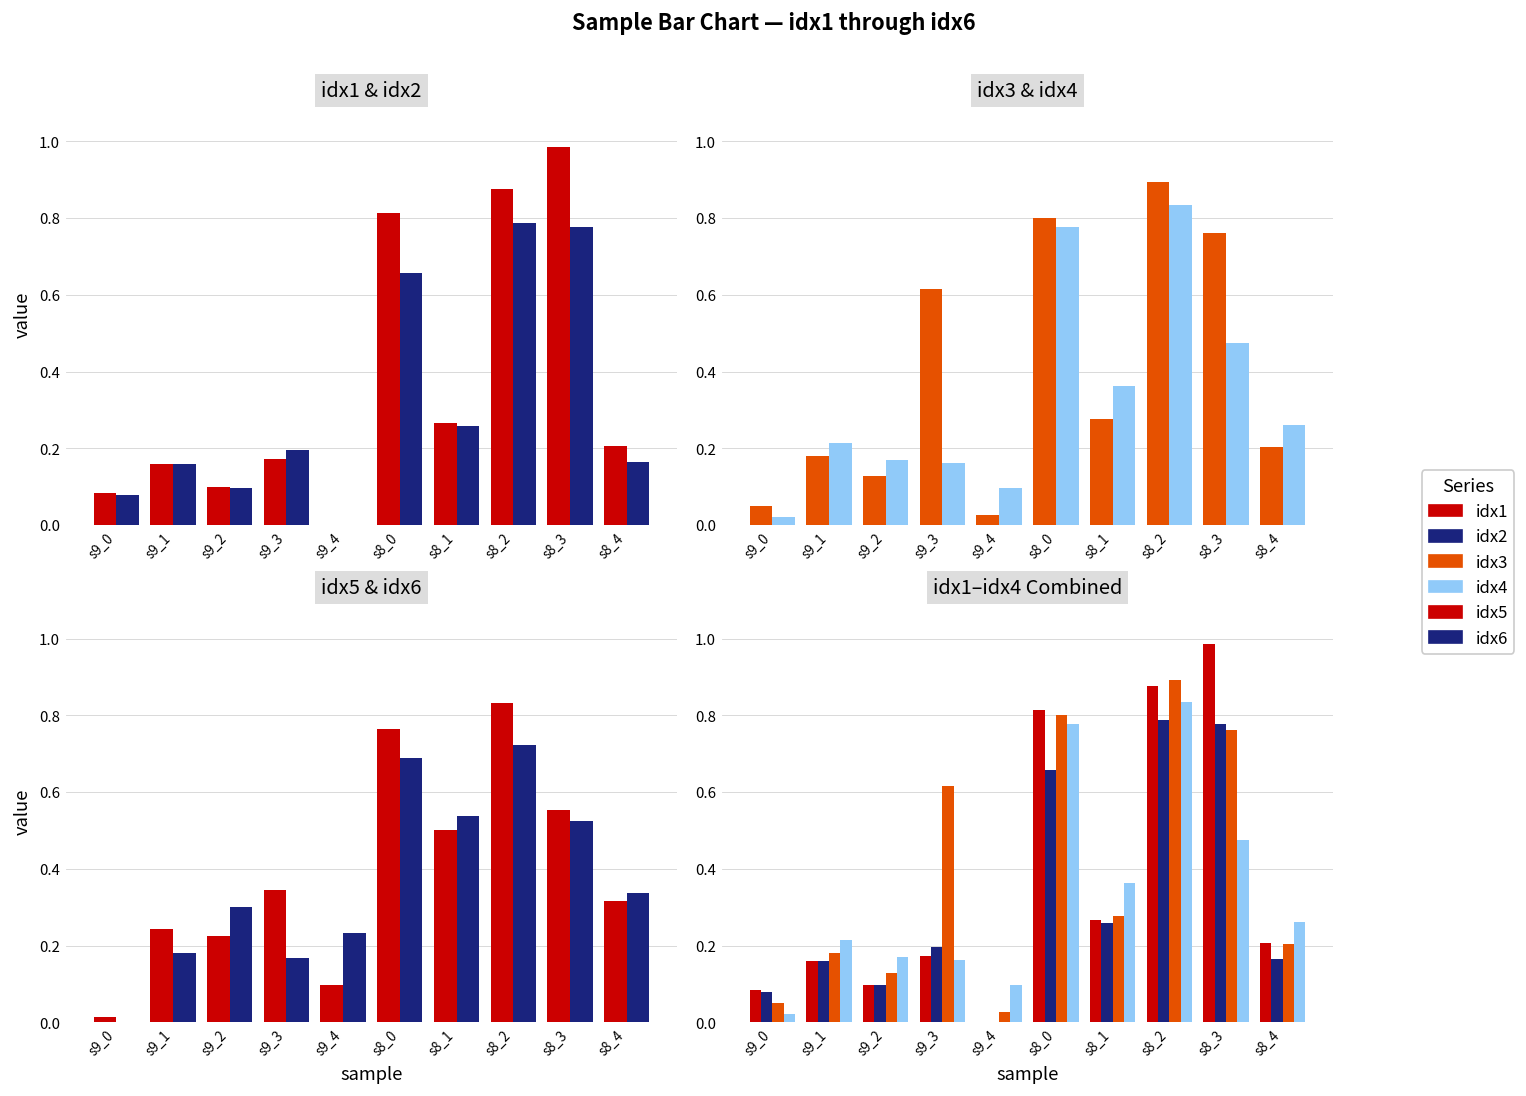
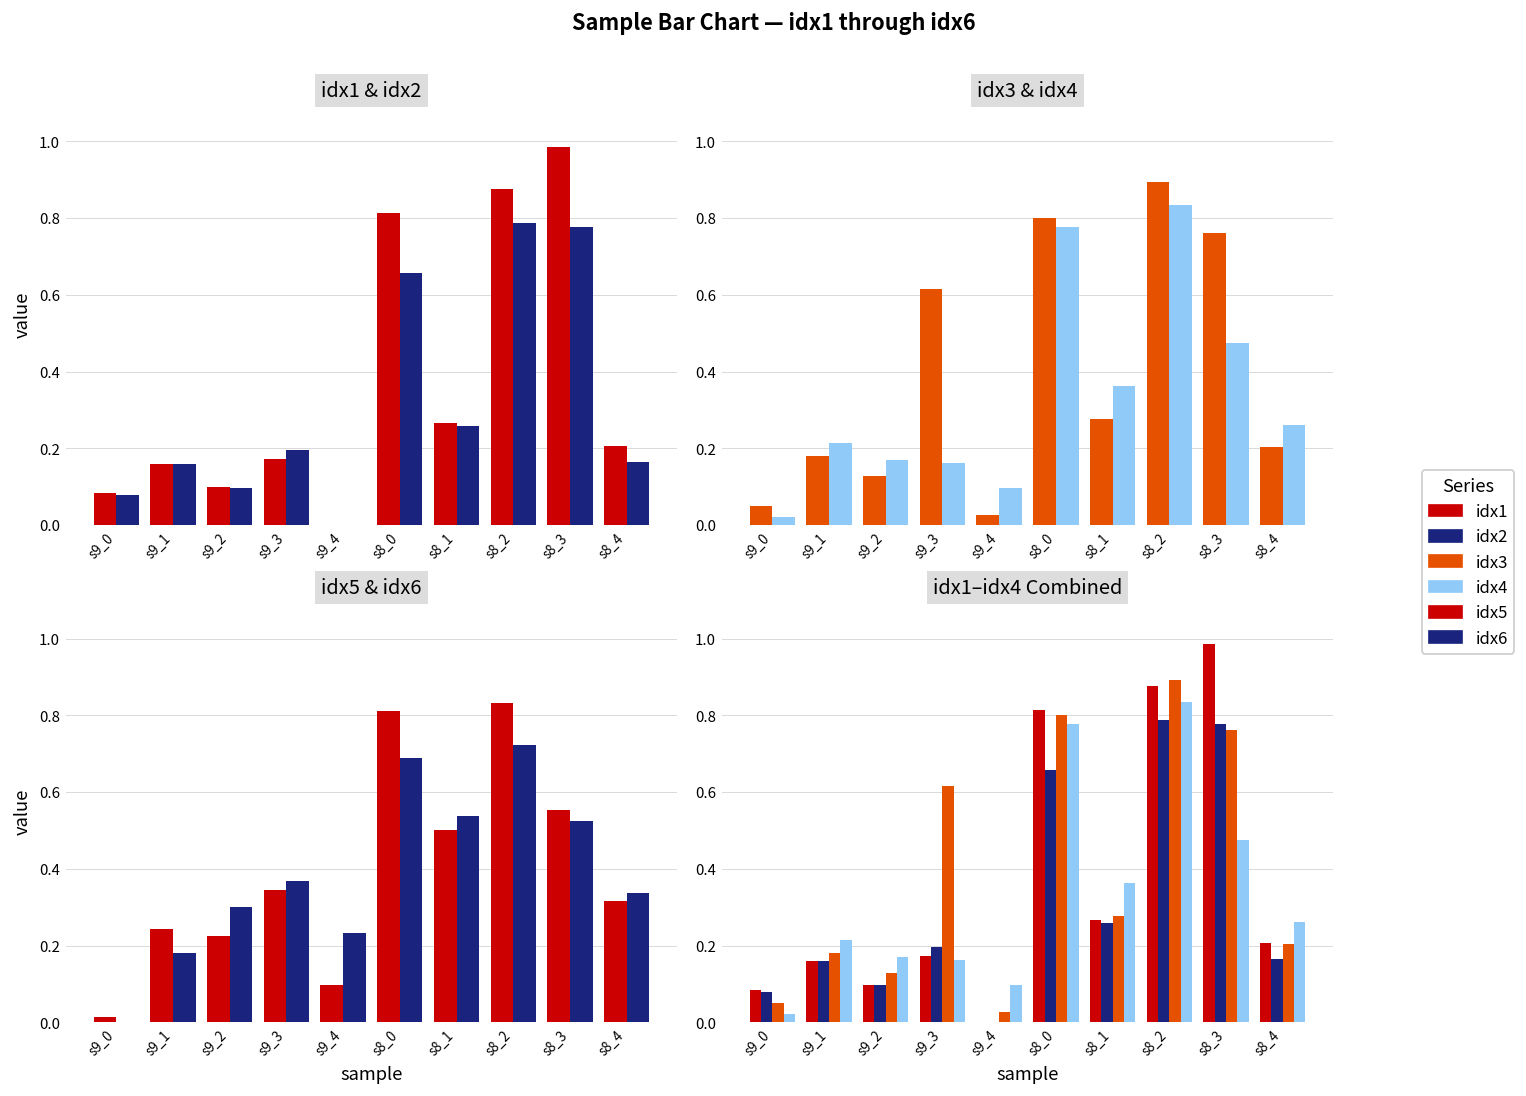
  {
    "idx1 & idx2": {
      "idx1": {
        "s9_0": 0.08,
        "s9_1": 0.16,
        "s9_2": 0.10,
        "s9_3": 0.17,
        "s8_0": 0.81,
        "s8_1": 0.27,
        "s8_2": 0.88,
        "s8_3": 0.98,
        "s8_4": 0.21
      },
      "idx2": {
        "s9_0": 0.08,
        "s9_1": 0.16,
        "s9_2": 0.10,
        "s9_3": 0.20,
        "s9_4": 0.00,
        "s8_0": 0.66,
        "s8_1": 0.26,
        "s8_2": 0.79,
        "s8_3": 0.78,
        "s8_4": 0.16
      }
    },
    "idx3 & idx4": {
      "idx3": {
        "s9_0": 0.05,
        "s9_1": 0.18,
        "s9_2": 0.13,
        "s9_3": 0.61,
        "s9_4": 0.03,
        "s8_0": 0.80,
        "s8_1": 0.28,
        "s8_2": 0.89,
        "s8_3": 0.76,
        "s8_4": 0.20
      },
      "idx4": {
        "s9_0": 0.02,
        "s9_1": 0.21,
        "s9_2": 0.17,
        "s9_3": 0.16,
        "s9_4": 0.10,
        "s8_0": 0.78,
        "s8_1": 0.36,
        "s8_2": 0.83,
        "s8_3": 0.47,
        "s8_4": 0.26
      }
    },
    "idx5 & idx6": {
      "idx5": {
        "s9_0": 0.01,
        "s9_1": 0.24,
        "s9_2": 0.22,
        "s9_3": 0.35,
        "s9_4": 0.10,
-       "s8_0": 0.77,
+       "s8_0": 0.81,
        "s8_1": 0.50,
        "s8_2": 0.83,
        "s8_3": 0.55,
        "s8_4": 0.32
      },
      "idx6": {
        "s9_0": 0.00,
        "s9_1": 0.18,
        "s9_2": 0.30,
-       "s9_3": 0.17,
+       "s9_3": 0.37,
        "s9_4": 0.23,
        "s8_0": 0.69,
        "s8_1": 0.54,
        "s8_2": 0.72,
        "s8_3": 0.52,
        "s8_4": 0.34
      }
    },
    "idx1–idx4 Combined": {
      "idx1": {
        "s9_0": 0.08,
        "s9_1": 0.16,
        "s9_2": 0.10,
        "s9_3": 0.17,
        "s8_0": 0.81,
        "s8_1": 0.27,
        "s8_2": 0.88,
        "s8_3": 0.98,
        "s8_4": 0.21
      },
      "idx2": {
        "s9_0": 0.08,
        "s9_1": 0.16,
        "s9_2": 0.10,
        "s9_3": 0.20,
        "s9_4": 0.00,
        "s8_0": 0.66,
        "s8_1": 0.26,
        "s8_2": 0.79,
        "s8_3": 0.78,
        "s8_4": 0.16
      },
      "idx3": {
        "s9_0": 0.05,
        "s9_1": 0.18,
        "s9_2": 0.13,
        "s9_3": 0.61,
        "s9_4": 0.03,
        "s8_0": 0.80,
        "s8_1": 0.28,
        "s8_2": 0.89,
        "s8_3": 0.76,
        "s8_4": 0.20
      },
      "idx4": {
        "s9_0": 0.02,
        "s9_1": 0.21,
        "s9_2": 0.17,
        "s9_3": 0.16,
        "s9_4": 0.10,
        "s8_0": 0.78,
        "s8_1": 0.36,
        "s8_2": 0.83,
        "s8_3": 0.47,
        "s8_4": 0.26
      }
    }
  }
